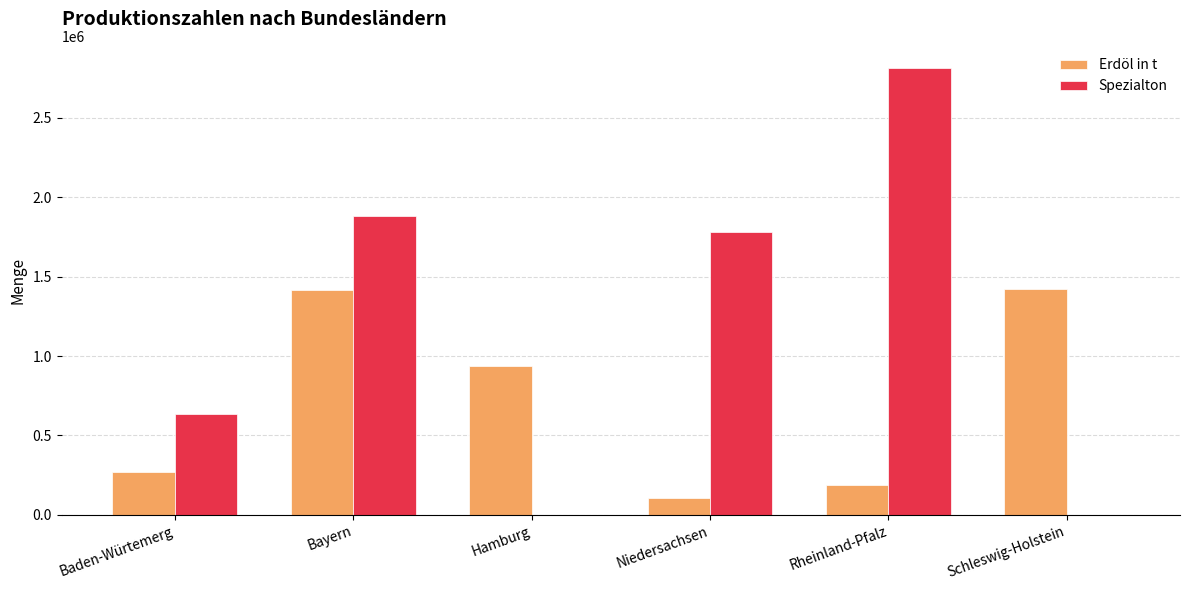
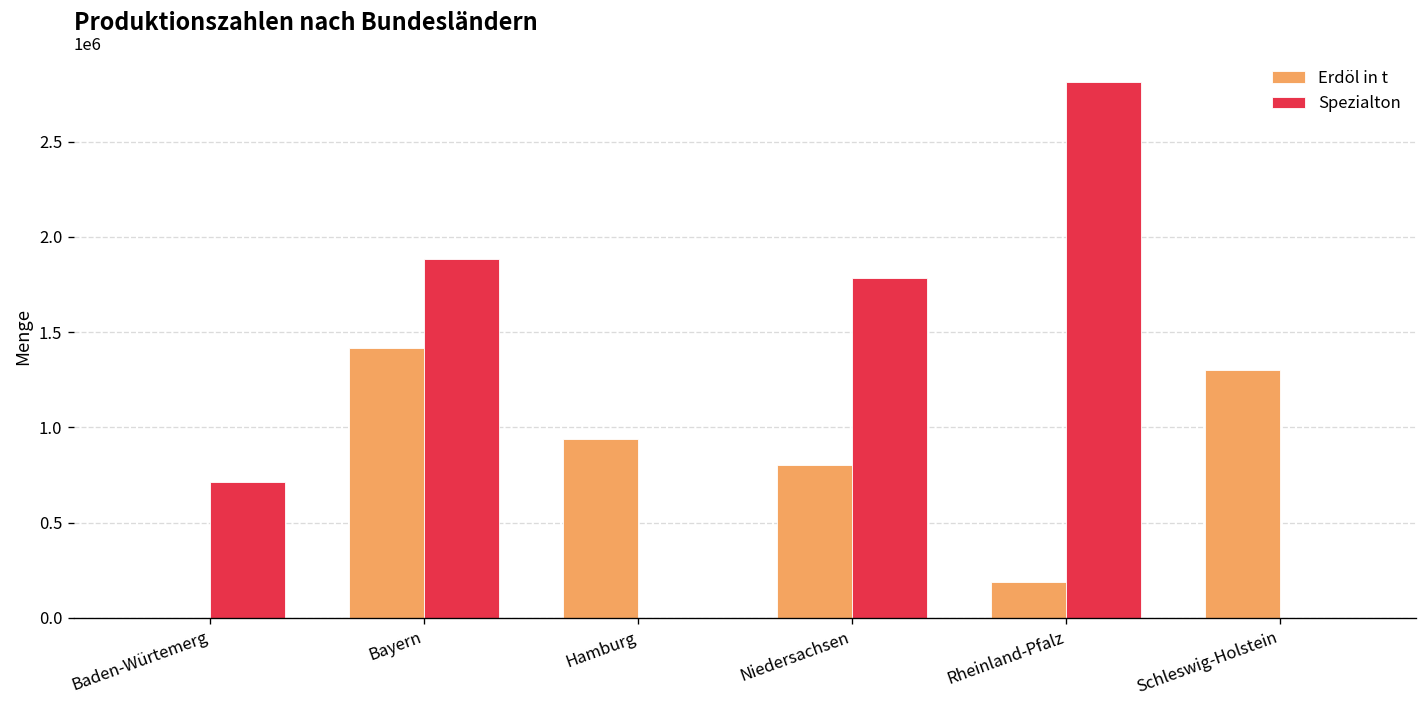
  {
    "Erdöl in t": {
-     "Baden-Würtemerg": 270000,
+     "Baden-Würtemerg": 0,
      "Bayern": 1410000,
      "Hamburg": 940000,
-     "Niedersachsen": 100000,
+     "Niedersachsen": 800000,
      "Rheinland-Pfalz": 190000,
-     "Schleswig-Holstein": 1420000
+     "Schleswig-Holstein": 1300000
    },
    "Spezialton": {
-     "Baden-Würtemerg": 640000,
+     "Baden-Würtemerg": 710000,
      "Bayern": 1880000,
      "Hamburg": 0,
      "Niedersachsen": 1780000,
      "Rheinland-Pfalz": 2810000,
      "Schleswig-Holstein": 0
    }
  }
